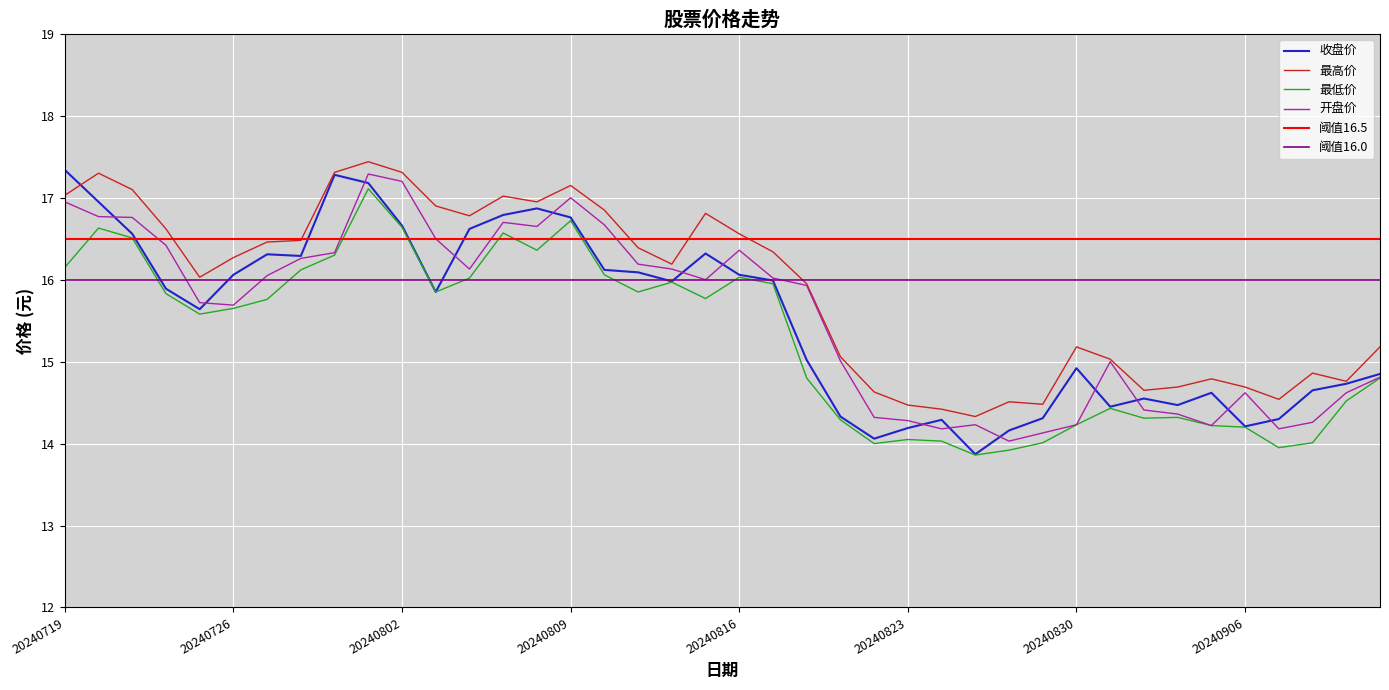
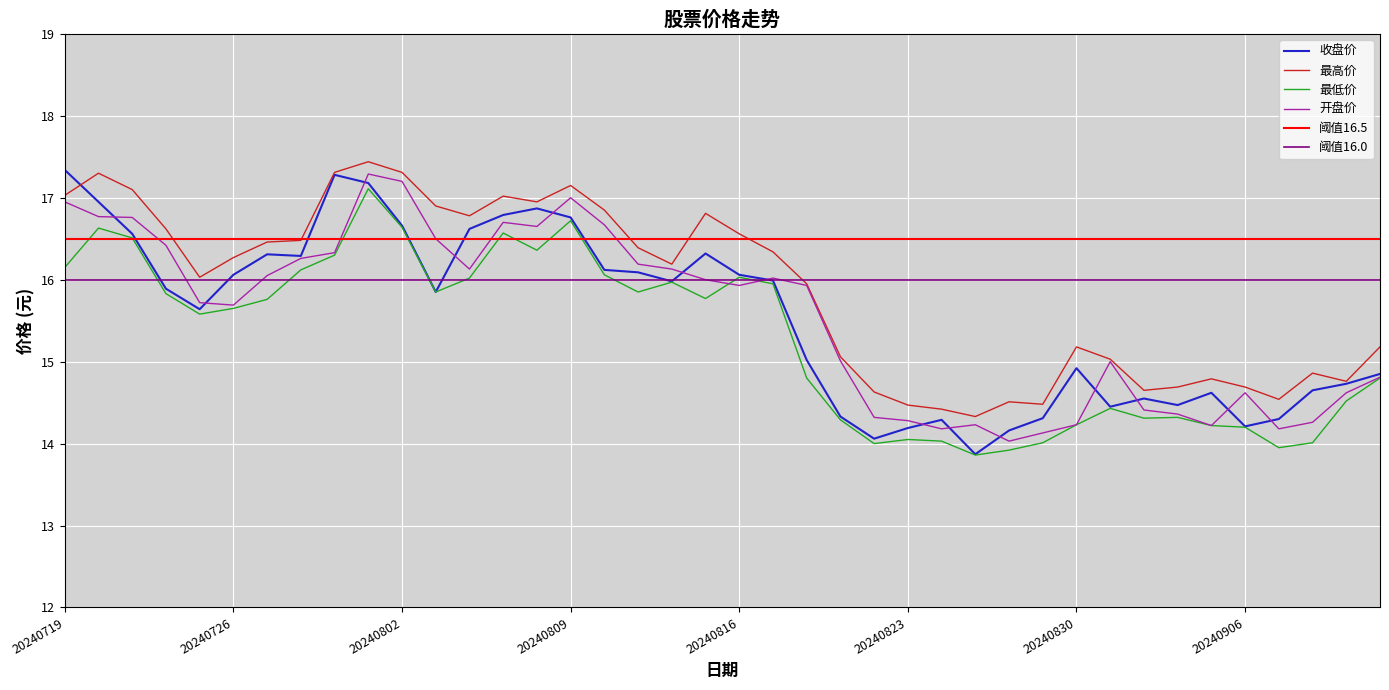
  {
    "收盘价": {
      "20240719": 17.3,
      "20240726": 16.1,
      "20240809": 16.8,
      "20240823": 14.2,
      "20240830": 14.9
    },
    "最高价": {
      "20240719": 17.0,
      "20240726": 16.3,
      "20240802": 17.3,
      "20240809": 17.2,
      "20240816": 16.6,
      "20240823": 14.5,
      "20240830": 15.2,
      "20240906": 14.7
    },
    "最低价": {
      "20240719": 16.2,
      "20240726": 15.7,
      "20240809": 16.7,
      "20240823": 14.1
    },
    "开盘价": {
      "20240719": 17.0,
      "20240726": 15.7,
      "20240802": 17.2,
      "20240809": 17.0,
-     "20240816": 16.4,
+     "20240816": 15.9,
      "20240823": 14.3,
      "20240906": 14.6
    }
  }
